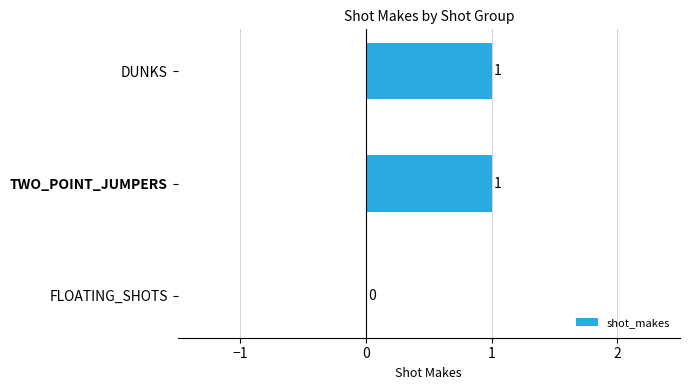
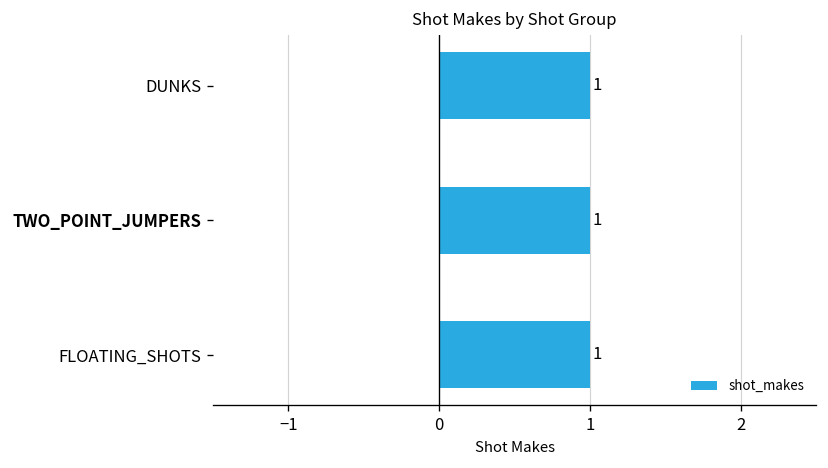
  {
    "DUNKS": 1,
    "TWO_POINT_JUMPERS": 1,
-   "FLOATING_SHOTS": 0
+   "FLOATING_SHOTS": 1
  }
